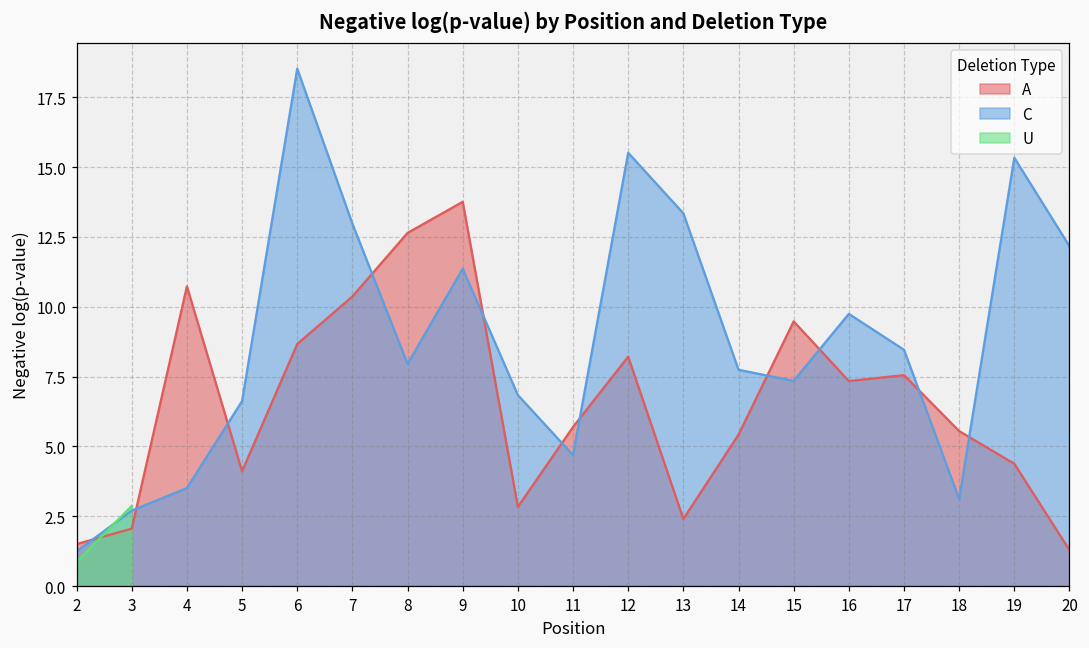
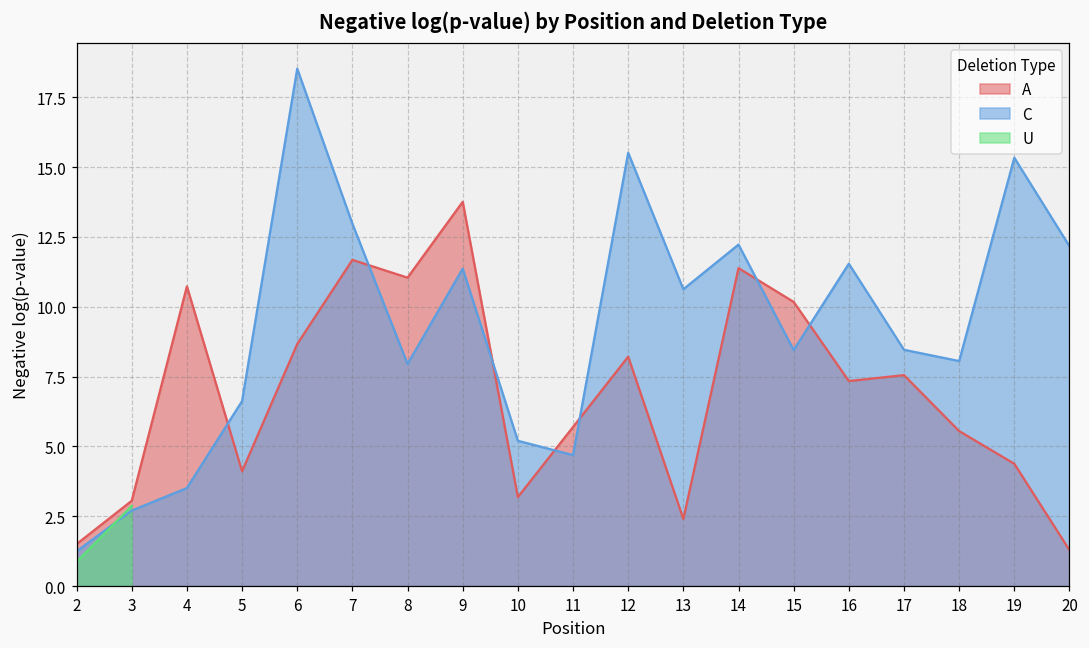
  {
    "A": {
      "2": 1.5,
-     "3": 2.1,
+     "3": 3.1,
      "4": 10.7,
      "5": 4.1,
      "6": 8.7,
-     "7": 10.4,
-     "8": 12.6,
+     "7": 11.7,
+     "8": 11.0,
      "9": 13.8,
-     "10": 2.8,
+     "10": 3.2,
      "11": 5.7,
      "12": 8.2,
      "13": 2.4,
-     "14": 5.4,
-     "15": 9.5,
+     "14": 11.4,
+     "15": 10.2,
      "16": 7.3,
      "17": 7.6,
      "18": 5.5,
      "19": 4.4,
      "20": 1.3
    },
    "C": {
      "2": 1.2,
      "3": 2.7,
      "4": 3.5,
      "5": 6.6,
      "6": 18.5,
      "7": 13.0,
      "8": 8.0,
      "9": 11.4,
-     "10": 6.8,
+     "10": 5.2,
      "11": 4.7,
      "12": 15.5,
-     "13": 13.3,
-     "14": 7.7,
-     "15": 7.3,
-     "16": 9.7,
+     "13": 10.6,
+     "14": 12.2,
+     "15": 8.4,
+     "16": 11.5,
      "17": 8.5,
-     "18": 3.1,
+     "18": 8.1,
      "19": 15.3,
      "20": 12.2
    },
    "U": {
      "2": 0.9,
      "3": 2.9
    }
  }
